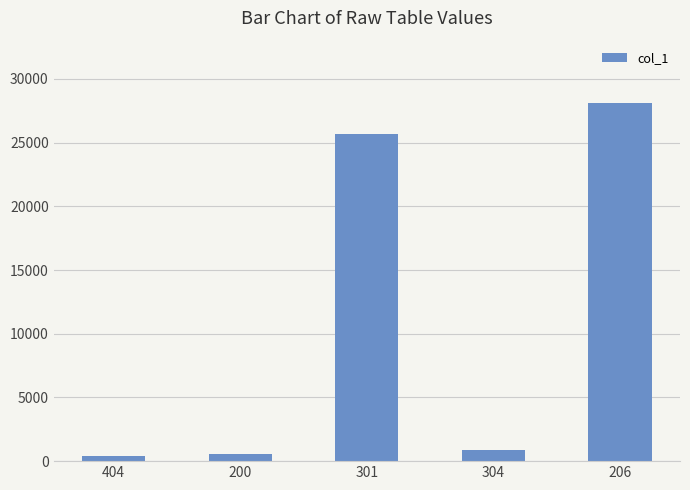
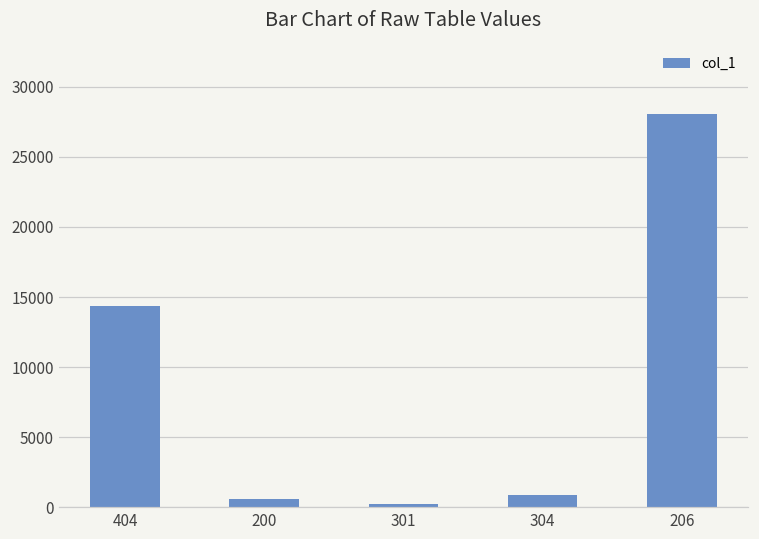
  {
-   "404": 400,
+   "404": 14300,
    "200": 600,
-   "301": 25700,
+   "301": 200,
    "304": 900,
    "206": 28100
  }
